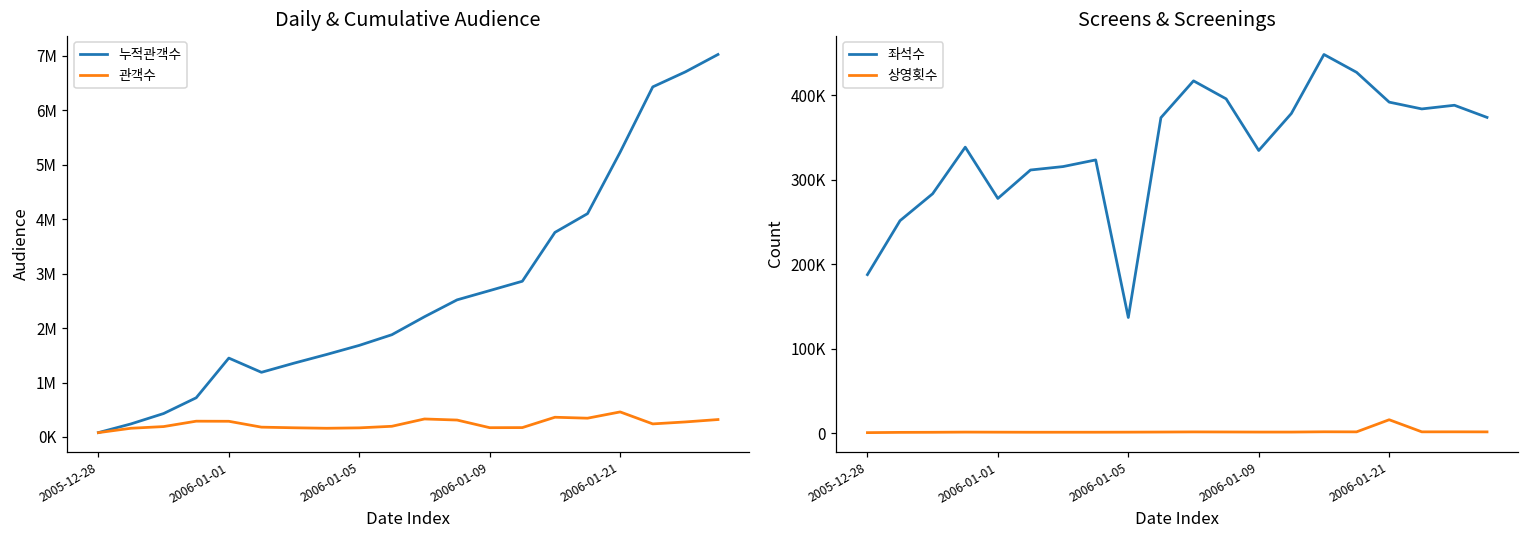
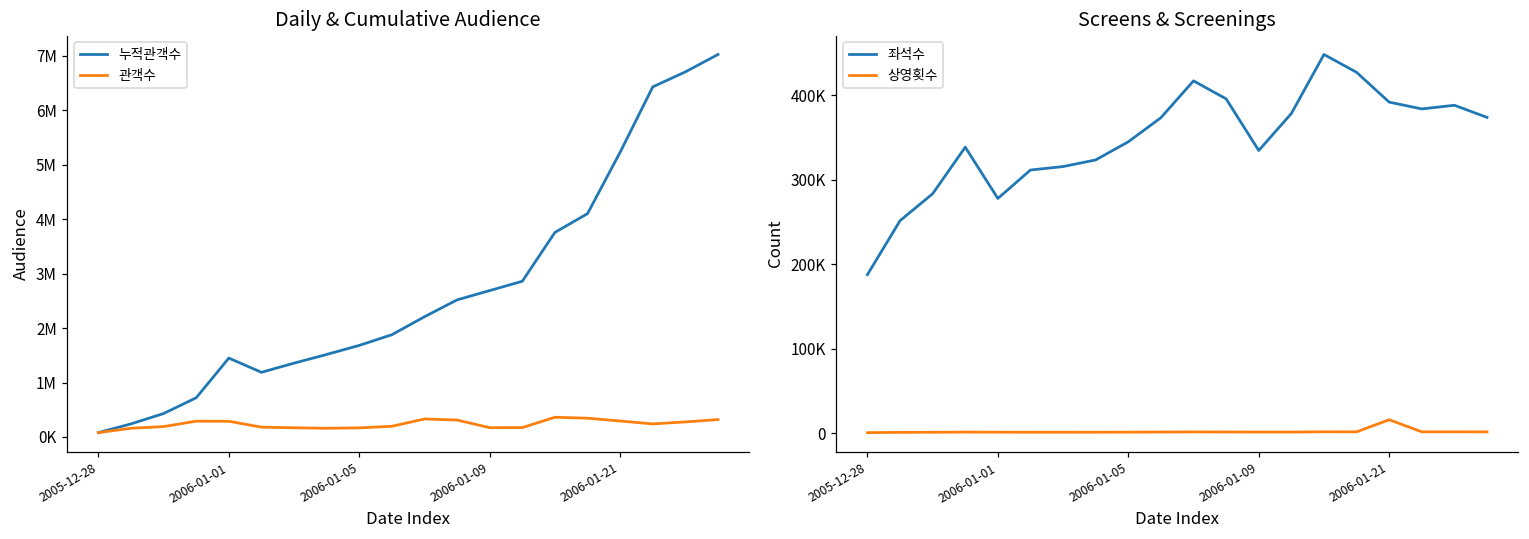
  {
    "Daily & Cumulative Audience": {
      "누적관객수": {
        "2006-01-01": 1400000,
        "2006-01-05": 1700000,
        "2006-01-09": 2700000,
        "2006-01-21": 5200000
      },
      "관객수": {
        "2006-01-01": 300000,
        "2006-01-05": 200000,
        "2006-01-09": 200000,
-       "2006-01-21": 500000
+       "2006-01-21": 300000
      }
    },
    "Screens & Screenings": {
      "좌석수": {
        "2005-12-28": 190000,
        "2006-01-01": 280000,
-       "2006-01-05": 140000,
+       "2006-01-05": 350000,
        "2006-01-09": 330000,
        "2006-01-21": 390000
      },
      "상영횟수": {
        "2005-12-28": 0,
        "2006-01-01": 0,
        "2006-01-05": 0,
        "2006-01-09": 0,
        "2006-01-21": 20000
      }
    }
  }
